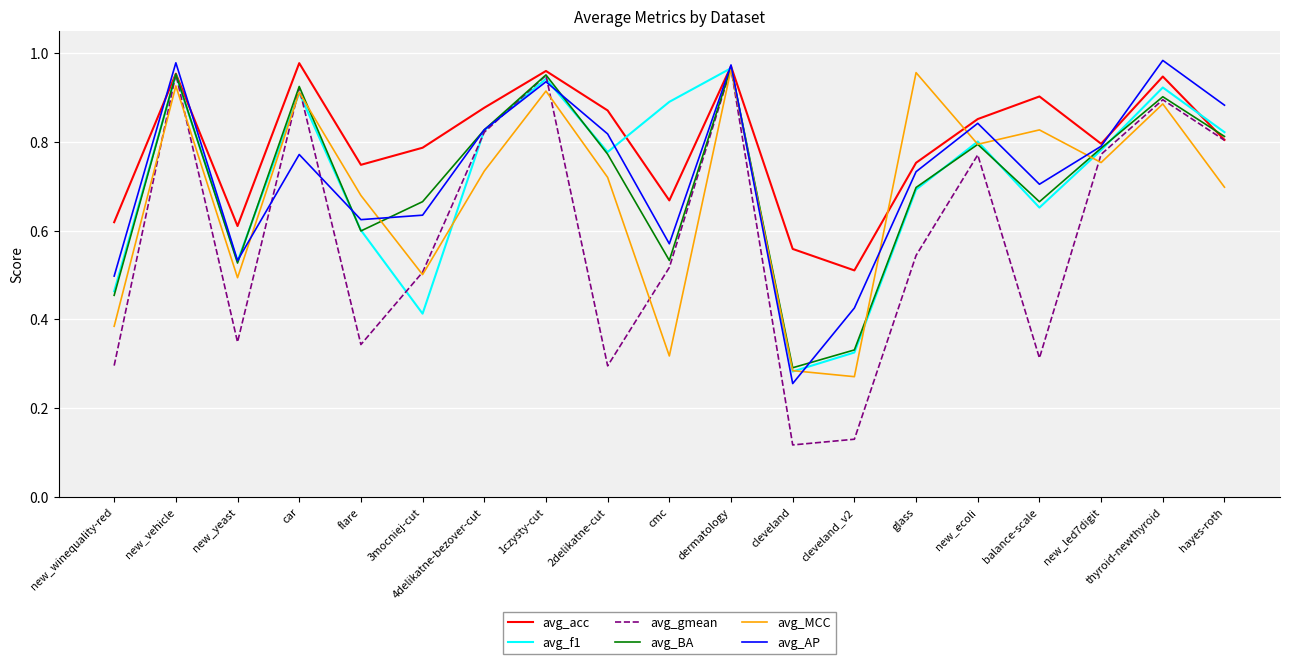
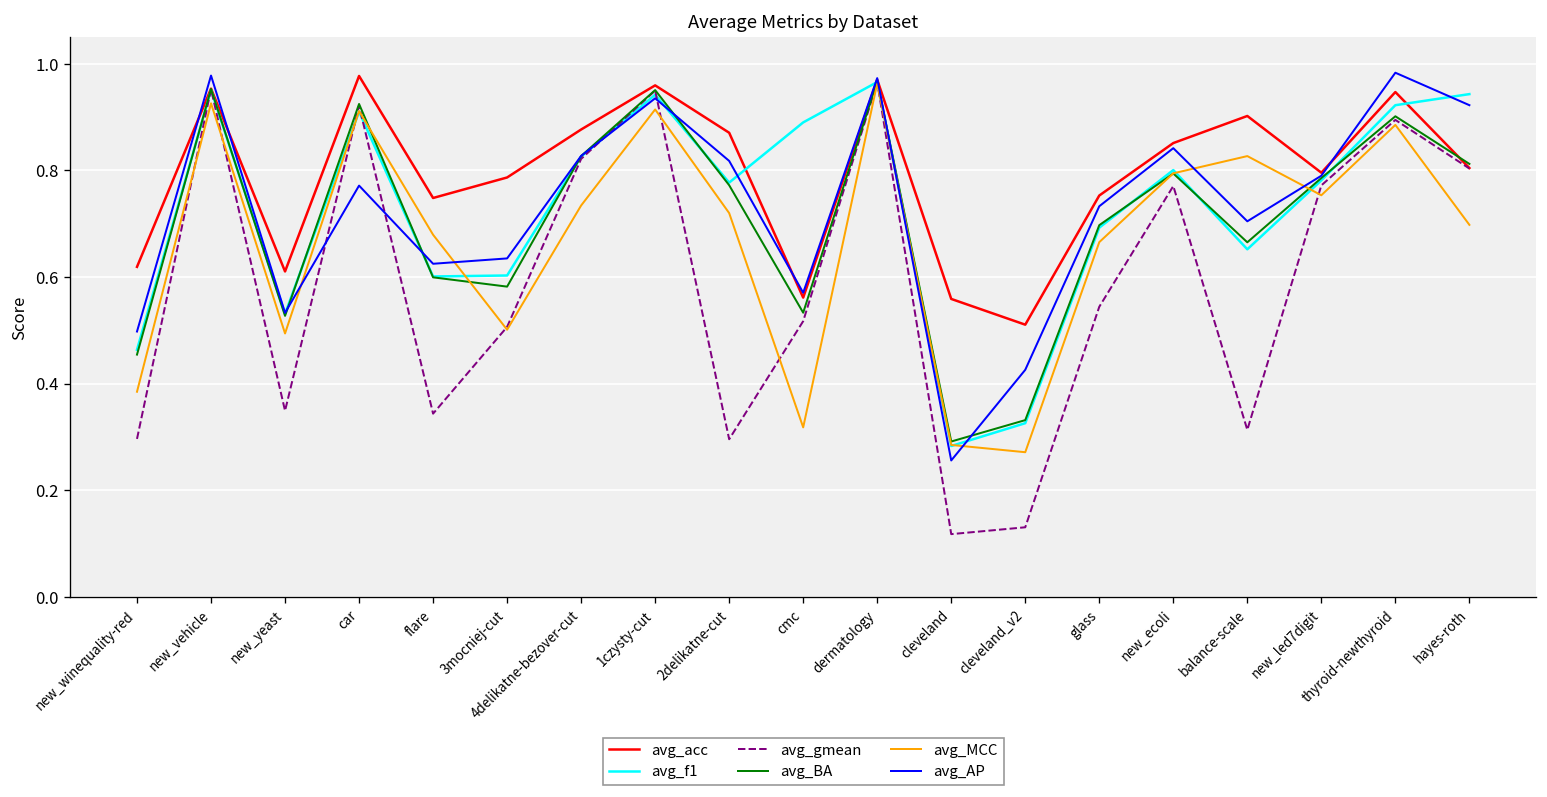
  {
    "avg_acc": {
      "new_winequality-red": 0.62,
      "new_yeast": 0.61,
      "car": 0.98,
      "flare": 0.75,
      "3mocniej-cut": 0.79,
      "4delikatne-bezover-cut": 0.88,
      "1czysty-cut": 0.96,
      "2delikatne-cut": 0.87,
-     "cmc": 0.67,
+     "cmc": 0.56,
      "cleveland": 0.56,
      "cleveland_v2": 0.51,
      "glass": 0.75,
      "new_ecoli": 0.85,
      "balance-scale": 0.90,
      "thyroid-newthyroid": 0.95
    },
    "avg_f1": {
      "new_winequality-red": 0.46,
-     "3mocniej-cut": 0.41,
+     "3mocniej-cut": 0.60,
      "1czysty-cut": 0.94,
      "cmc": 0.89,
      "new_ecoli": 0.80,
      "balance-scale": 0.65,
      "thyroid-newthyroid": 0.92,
-     "hayes-roth": 0.82
+     "hayes-roth": 0.94
    },
    "avg_gmean": {
      "new_winequality-red": 0.30,
      "new_yeast": 0.35,
      "flare": 0.34,
      "2delikatne-cut": 0.30,
      "cmc": 0.52,
      "cleveland": 0.12,
      "cleveland_v2": 0.13,
      "glass": 0.54,
      "new_ecoli": 0.77,
      "balance-scale": 0.31,
      "new_led7digit": 0.77,
      "thyroid-newthyroid": 0.89
    },
    "avg_BA": {
      "new_winequality-red": 0.45,
-     "3mocniej-cut": 0.67,
+     "3mocniej-cut": 0.58,
      "cmc": 0.53,
      "cleveland": 0.29,
      "balance-scale": 0.67,
      "thyroid-newthyroid": 0.90,
      "hayes-roth": 0.81
    },
    "avg_MCC": {
      "new_winequality-red": 0.38,
      "new_vehicle": 0.93,
      "new_yeast": 0.49,
      "flare": 0.68,
      "4delikatne-bezover-cut": 0.73,
      "1czysty-cut": 0.91,
      "2delikatne-cut": 0.72,
      "cmc": 0.32,
      "cleveland_v2": 0.27,
-     "glass": 0.96,
+     "glass": 0.67,
      "balance-scale": 0.83,
      "new_led7digit": 0.75,
      "thyroid-newthyroid": 0.89,
      "hayes-roth": 0.70
    },
    "avg_AP": {
      "new_winequality-red": 0.50,
      "new_vehicle": 0.98,
      "car": 0.77,
      "flare": 0.62,
      "3mocniej-cut": 0.63,
      "1czysty-cut": 0.94,
      "2delikatne-cut": 0.82,
      "cmc": 0.57,
      "cleveland": 0.26,
      "cleveland_v2": 0.43,
      "glass": 0.73,
      "new_ecoli": 0.84,
      "balance-scale": 0.70,
      "thyroid-newthyroid": 0.98,
-     "hayes-roth": 0.88
+     "hayes-roth": 0.92
    }
  }
